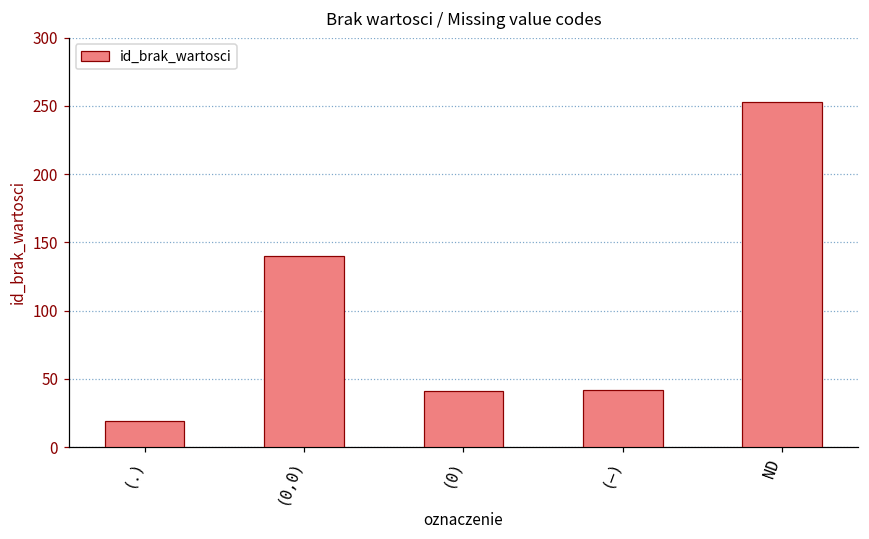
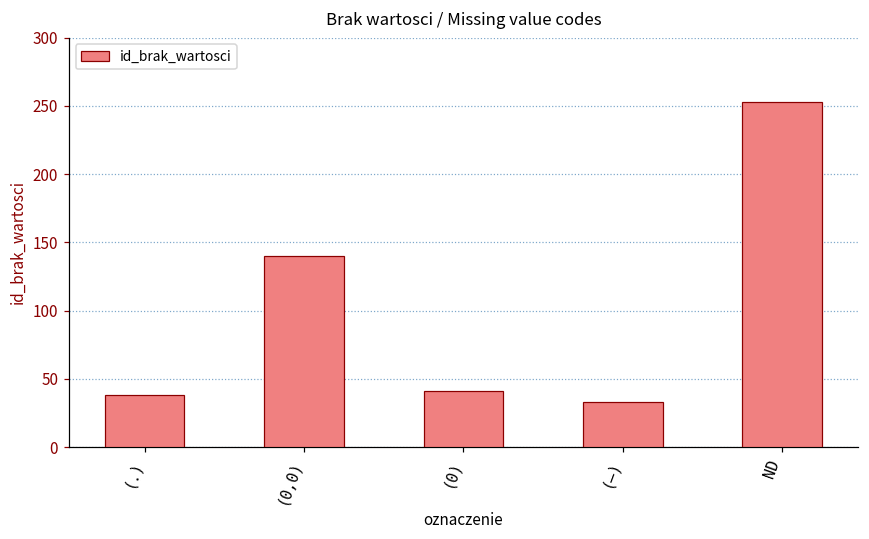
  {
-   "(.)": 19,
+   "(.)": 38,
    "(0,0)": 140,
    "(0)": 41,
-   "(—)": 42,
+   "(—)": 33,
    "ND": 253
  }
